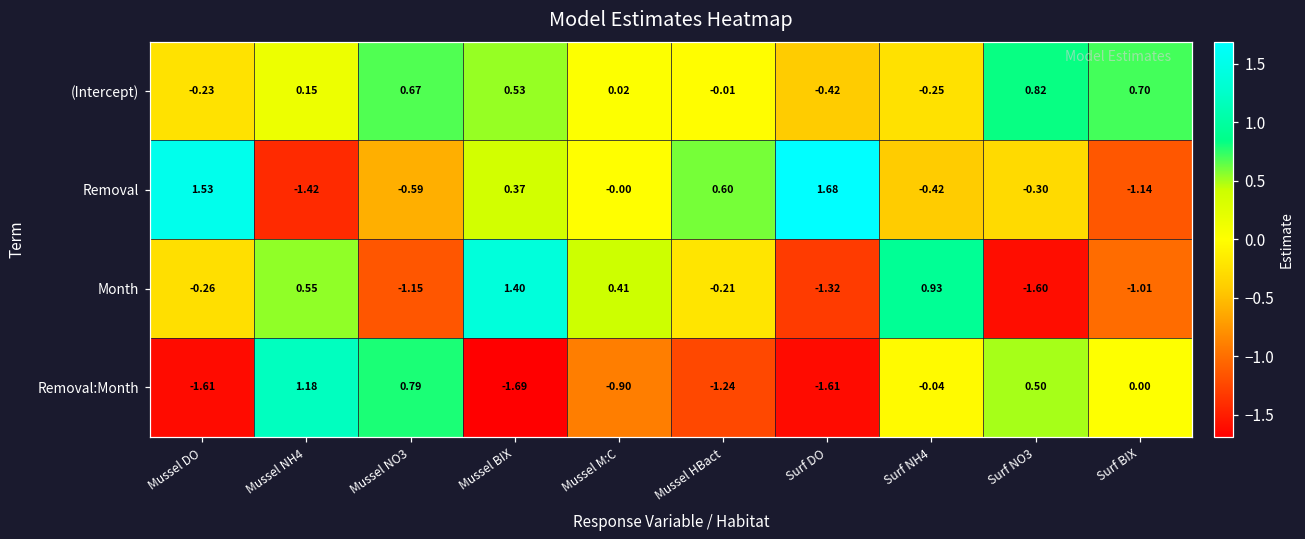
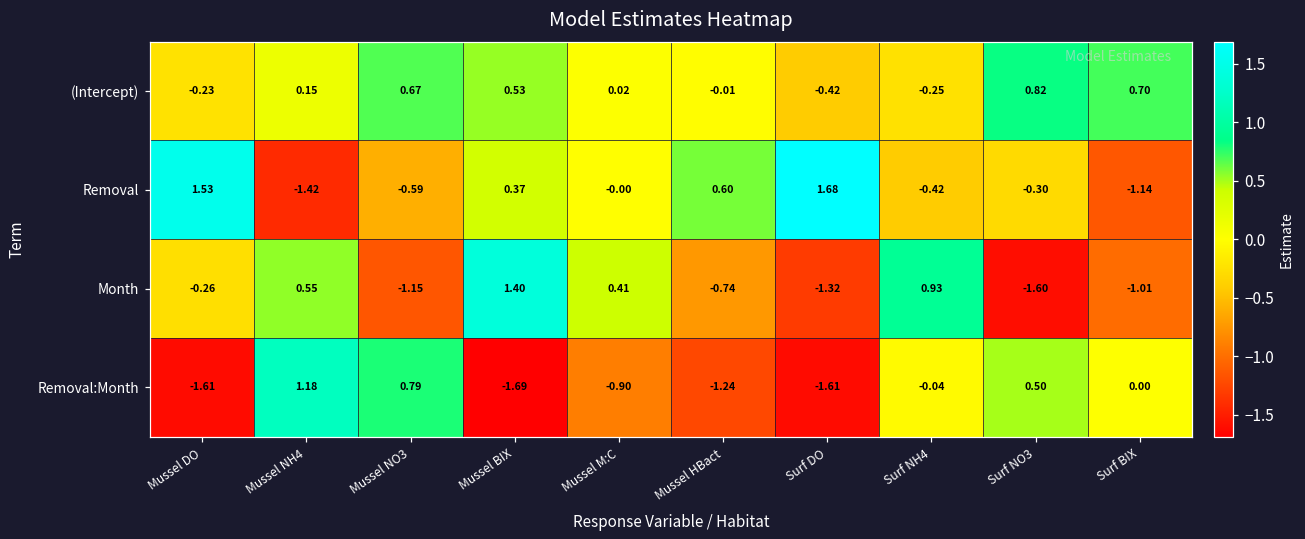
  {
    "(Intercept)": {
      "Mussel DO": -0.23,
      "Mussel NH4": 0.15,
      "Mussel NO3": 0.67,
      "Mussel BIX": 0.53,
      "Mussel M:C": 0.02,
      "Mussel HBact": -0.01,
      "Surf DO": -0.42,
      "Surf NH4": -0.25,
      "Surf NO3": 0.82
    },
    "Removal": {
      "Mussel DO": 1.53,
      "Mussel NH4": -1.42,
      "Mussel NO3": -0.59,
      "Mussel BIX": 0.37,
      "Mussel M:C": -0.00,
      "Mussel HBact": 0.60,
      "Surf DO": 1.68,
      "Surf NH4": -0.42,
      "Surf NO3": -0.30,
      "Surf BIX": -1.14
    },
    "Month": {
      "Mussel DO": -0.26,
      "Mussel NH4": 0.55,
      "Mussel NO3": -1.15,
      "Mussel BIX": 1.40,
      "Mussel M:C": 0.41,
-     "Mussel HBact": -0.21,
+     "Mussel HBact": -0.74,
      "Surf DO": -1.32,
      "Surf NH4": 0.93,
      "Surf NO3": -1.60,
      "Surf BIX": -1.01
    },
    "Removal:Month": {
      "Mussel DO": -1.61,
      "Mussel NH4": 1.18,
      "Mussel NO3": 0.79,
      "Mussel BIX": -1.69,
      "Mussel M:C": -0.90,
      "Mussel HBact": -1.24,
      "Surf DO": -1.61,
      "Surf NH4": -0.04,
      "Surf NO3": 0.50,
      "Surf BIX": 0.00
    }
  }
